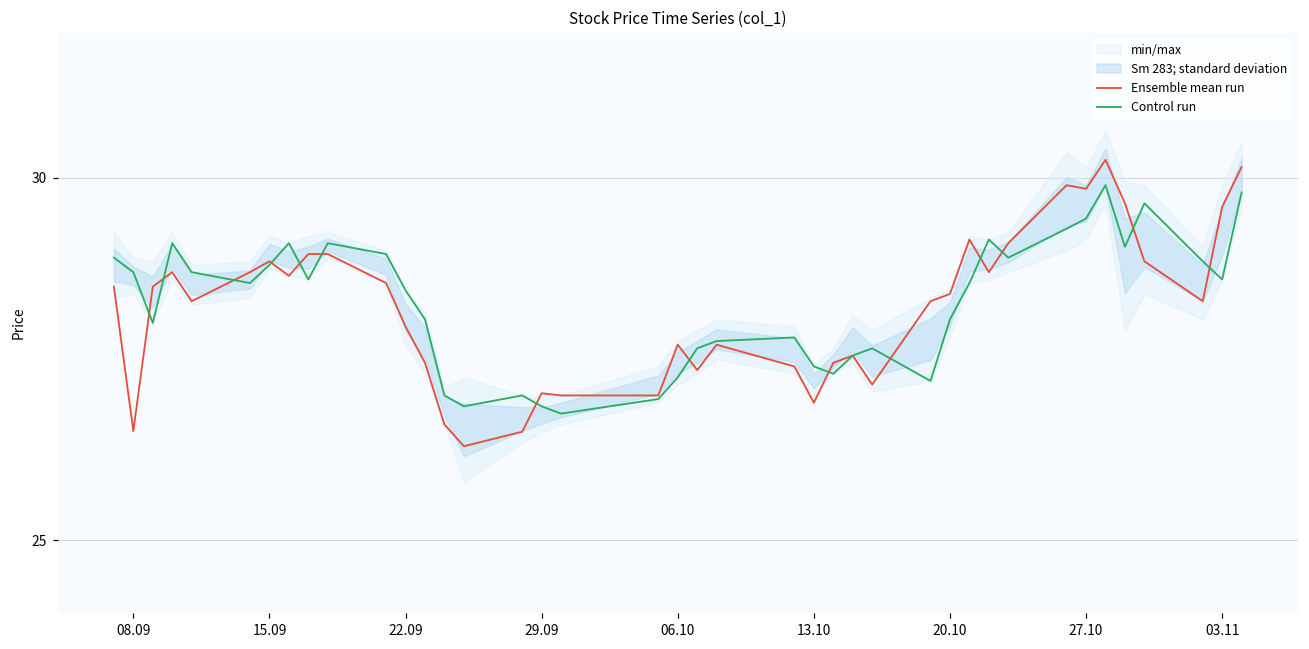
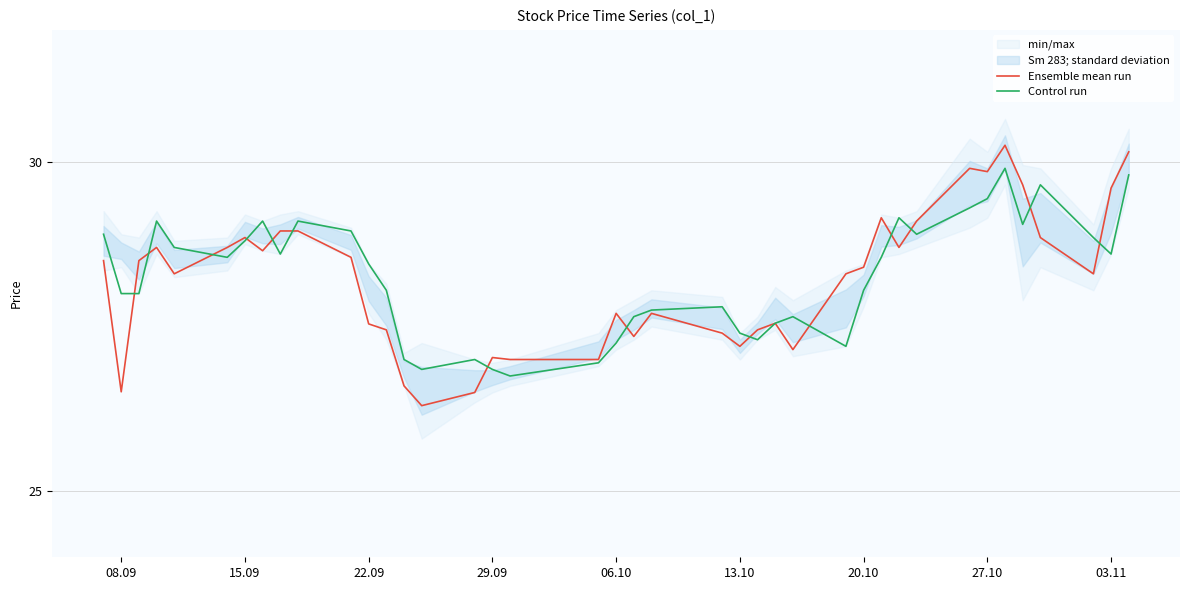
  {
    "Ensemble mean run": {
      "08.09": 26.5,
      "15.09": 28.9,
-     "22.09": 28.0,
+     "22.09": 27.5,
      "29.09": 27.0,
      "06.10": 27.7,
-     "13.10": 26.9,
+     "13.10": 27.2,
      "20.10": 28.4,
      "27.10": 29.9
    },
    "Control run": {
-     "08.09": 28.7,
+     "08.09": 28.0,
      "15.09": 28.8,
      "06.10": 27.3,
      "20.10": 28.1,
      "27.10": 29.4,
      "03.11": 28.6
    }
  }
